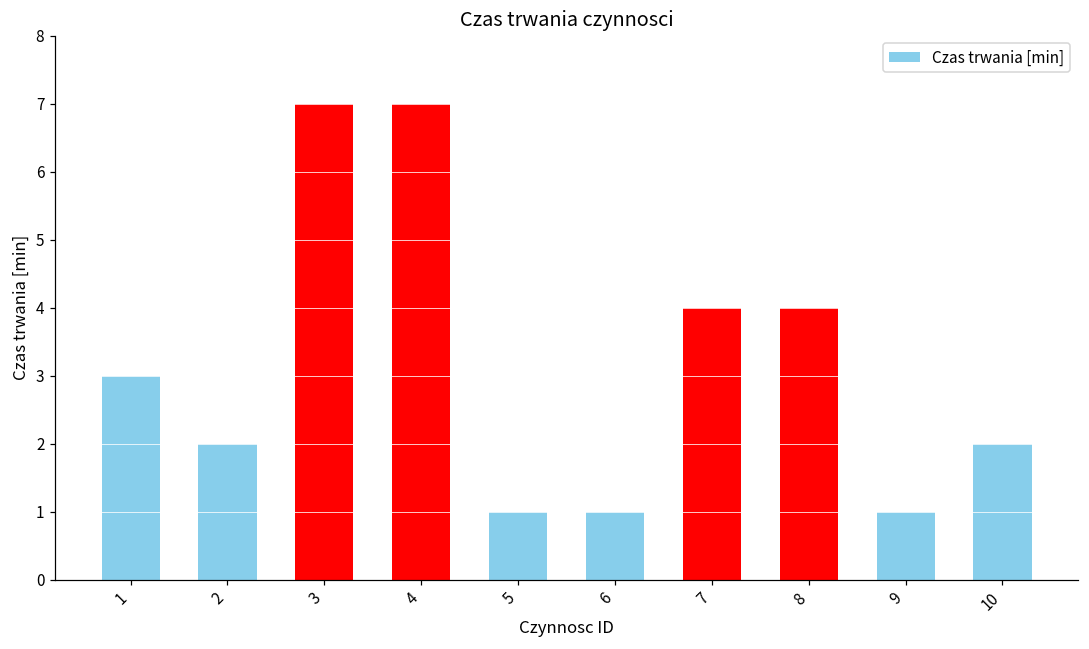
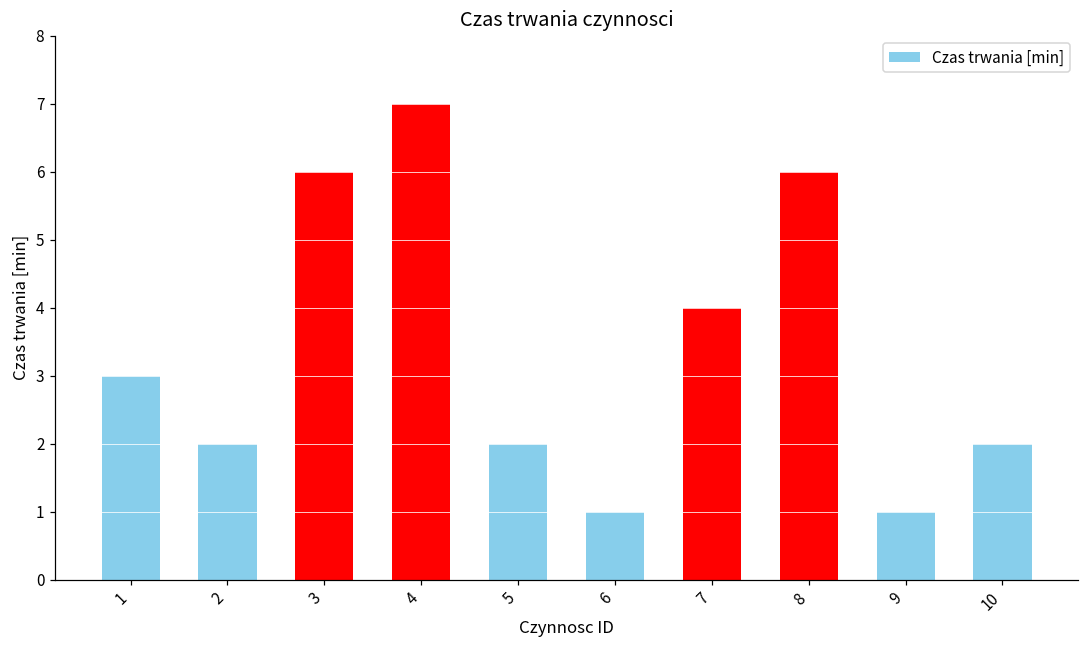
  {
    "1": 3,
    "2": 2,
-   "3": 7,
+   "3": 6,
    "4": 7,
-   "5": 1,
+   "5": 2,
    "6": 1,
    "7": 4,
-   "8": 4,
+   "8": 6,
    "9": 1,
    "10": 2
  }
